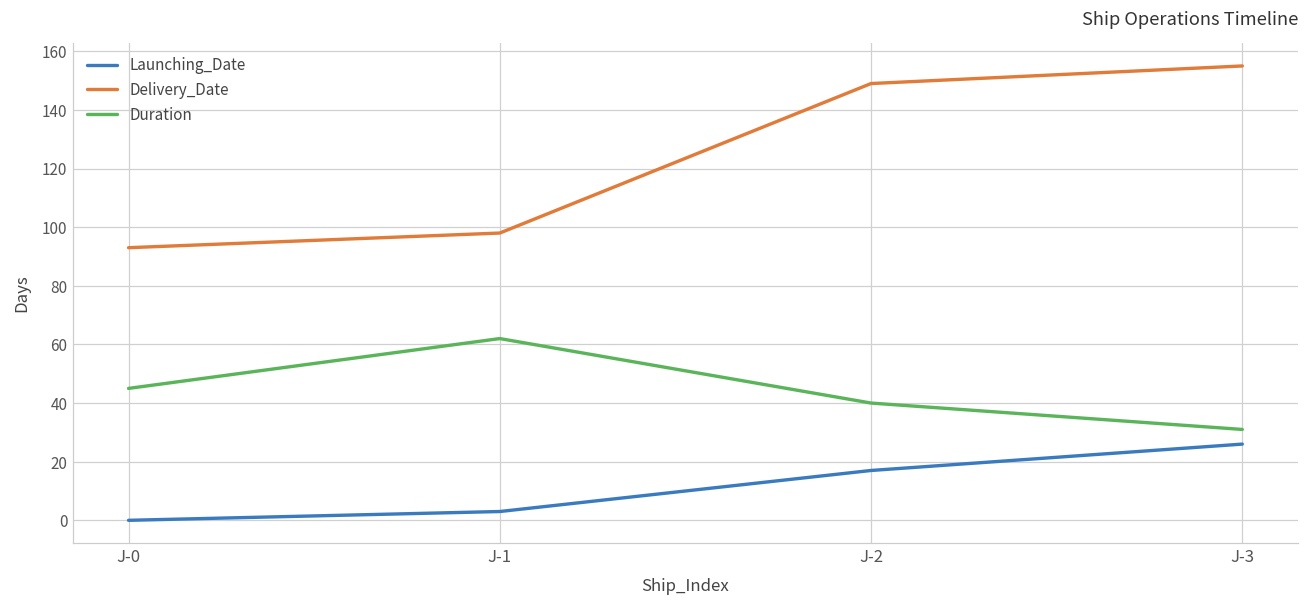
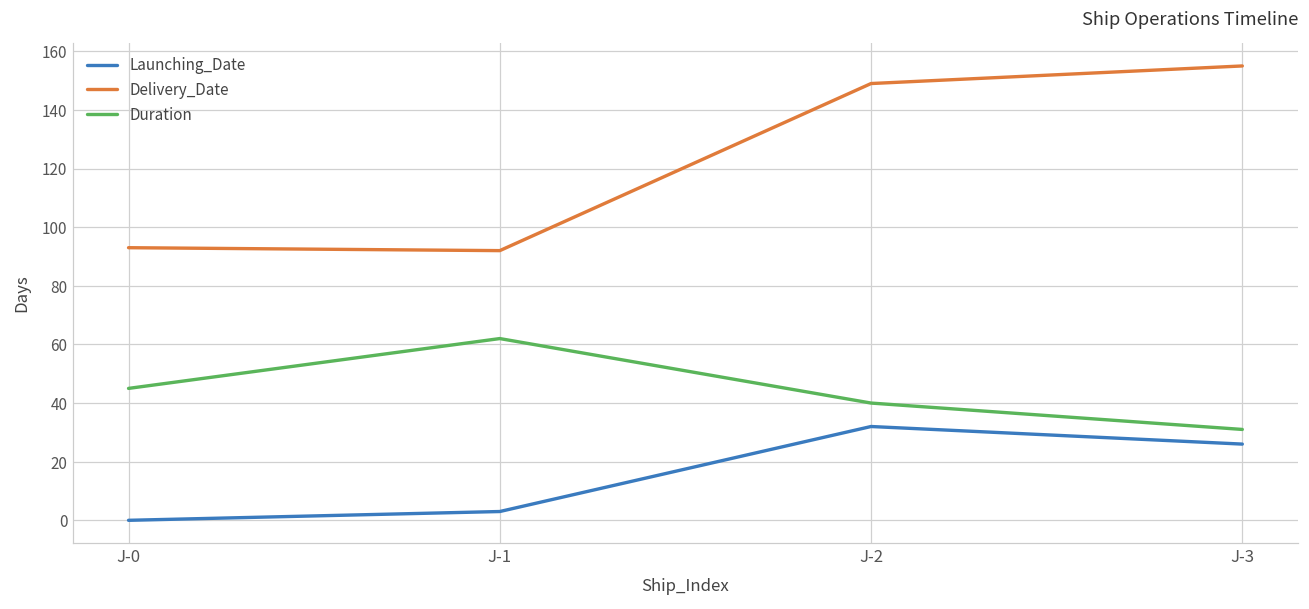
  {
    "Launching_Date": {
      "J-0": 0,
      "J-1": 3,
-     "J-2": 17,
+     "J-2": 32,
      "J-3": 26
    },
    "Delivery_Date": {
      "J-0": 93,
-     "J-1": 98,
+     "J-1": 92,
      "J-2": 149,
      "J-3": 155
    },
    "Duration": {
      "J-0": 45,
      "J-1": 62,
      "J-2": 40,
      "J-3": 31
    }
  }
